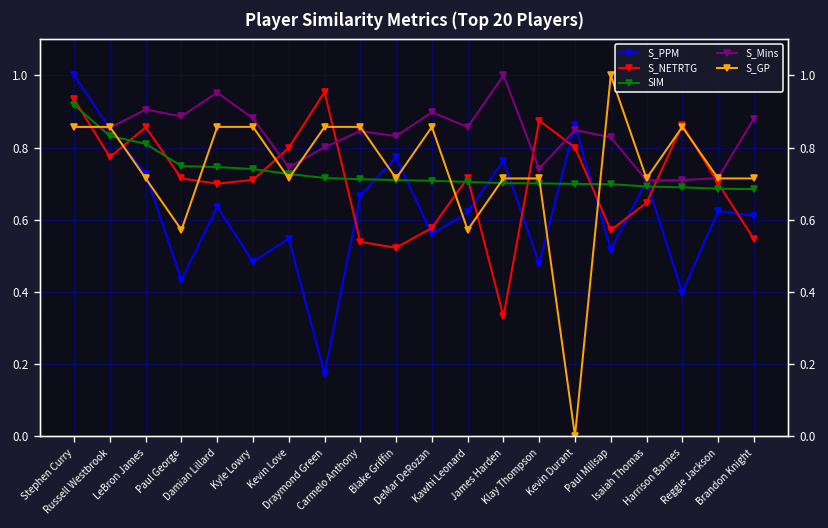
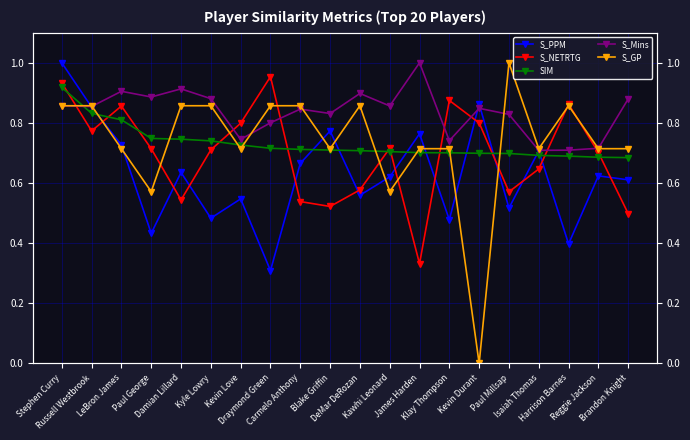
  {
    "S_PPM": {
      "Stephen Curry": 1.00,
      "LeBron James": 0.73,
      "Paul George": 0.43,
      "Damian Lillard": 0.64,
      "Kyle Lowry": 0.48,
      "Kevin Love": 0.55,
-     "Draymond Green": 0.17,
+     "Draymond Green": 0.31,
      "Carmelo Anthony": 0.67,
      "Blake Griffin": 0.77,
      "DeMar DeRozan": 0.56,
      "Kawhi Leonard": 0.62,
      "James Harden": 0.76,
      "Klay Thompson": 0.48,
      "Kevin Durant": 0.86,
      "Paul Millsap": 0.52,
      "Harrison Barnes": 0.40,
      "Reggie Jackson": 0.62,
      "Brandon Knight": 0.61
    },
    "S_NETRTG": {
      "Stephen Curry": 0.93,
      "Russell Westbrook": 0.77,
      "LeBron James": 0.86,
      "Paul George": 0.71,
-     "Damian Lillard": 0.70,
+     "Damian Lillard": 0.54,
      "Kyle Lowry": 0.71,
      "Kevin Love": 0.80,
      "Draymond Green": 0.95,
      "Carmelo Anthony": 0.54,
      "Blake Griffin": 0.52,
      "DeMar DeRozan": 0.58,
      "Kawhi Leonard": 0.72,
      "James Harden": 0.33,
      "Klay Thompson": 0.87,
      "Kevin Durant": 0.80,
      "Paul Millsap": 0.57,
      "Isaiah Thomas": 0.65,
      "Reggie Jackson": 0.70,
-     "Brandon Knight": 0.55
+     "Brandon Knight": 0.50
    },
    "SIM": {
      "Stephen Curry": 0.92,
      "Russell Westbrook": 0.83,
      "LeBron James": 0.81,
      "Paul George": 0.75,
      "Damian Lillard": 0.75,
      "Kyle Lowry": 0.74,
      "Kevin Love": 0.73,
      "Draymond Green": 0.72,
      "Carmelo Anthony": 0.71,
      "DeMar DeRozan": 0.71,
      "Kawhi Leonard": 0.70,
      "James Harden": 0.70,
      "Klay Thompson": 0.70,
      "Kevin Durant": 0.70,
      "Paul Millsap": 0.70,
      "Isaiah Thomas": 0.69,
      "Harrison Barnes": 0.69,
      "Reggie Jackson": 0.69,
      "Brandon Knight": 0.68
    },
    "S_Mins": {
      "LeBron James": 0.91,
      "Paul George": 0.89,
-     "Damian Lillard": 0.95,
+     "Damian Lillard": 0.91,
      "Kyle Lowry": 0.88,
      "Kevin Love": 0.75,
      "Draymond Green": 0.80,
      "Carmelo Anthony": 0.85,
      "Blake Griffin": 0.83,
      "DeMar DeRozan": 0.90,
      "Kawhi Leonard": 0.86,
      "James Harden": 1.00,
      "Klay Thompson": 0.74,
      "Kevin Durant": 0.85,
      "Paul Millsap": 0.83,
      "Harrison Barnes": 0.71,
      "Brandon Knight": 0.88
    },
    "S_GP": {
      "LeBron James": 0.71,
      "Paul George": 0.57,
      "Damian Lillard": 0.86,
      "Kyle Lowry": 0.86,
      "Kevin Love": 0.71,
      "Draymond Green": 0.86,
      "Carmelo Anthony": 0.86,
      "DeMar DeRozan": 0.86,
      "Kawhi Leonard": 0.57,
      "James Harden": 0.71,
      "Klay Thompson": 0.71,
      "Kevin Durant": 0.00,
      "Paul Millsap": 1.00,
      "Brandon Knight": 0.71
    }
  }
